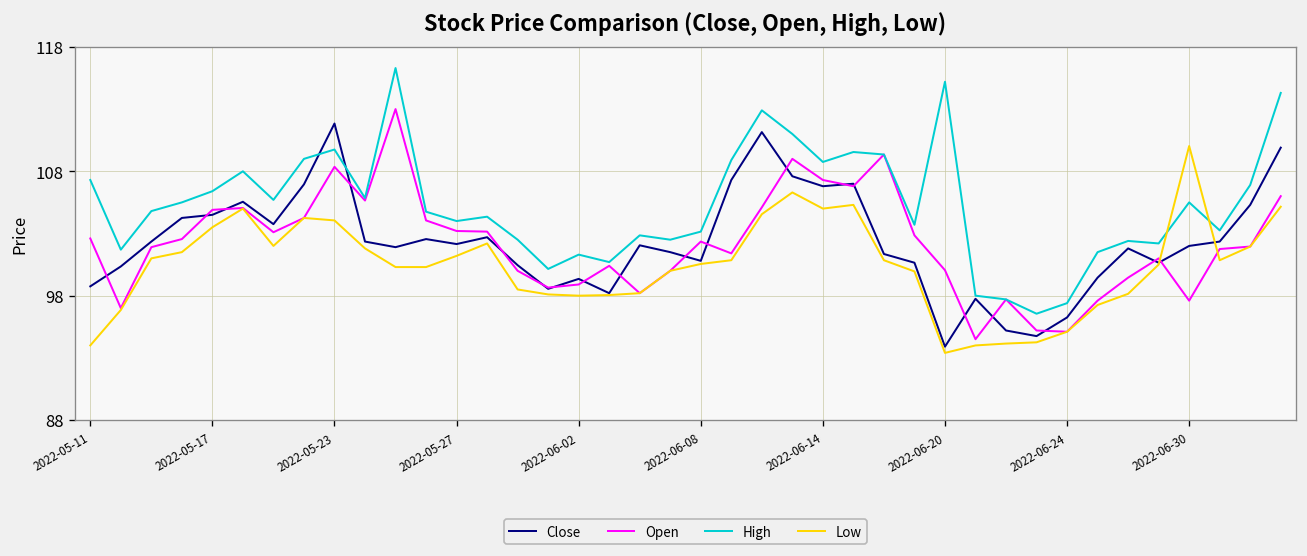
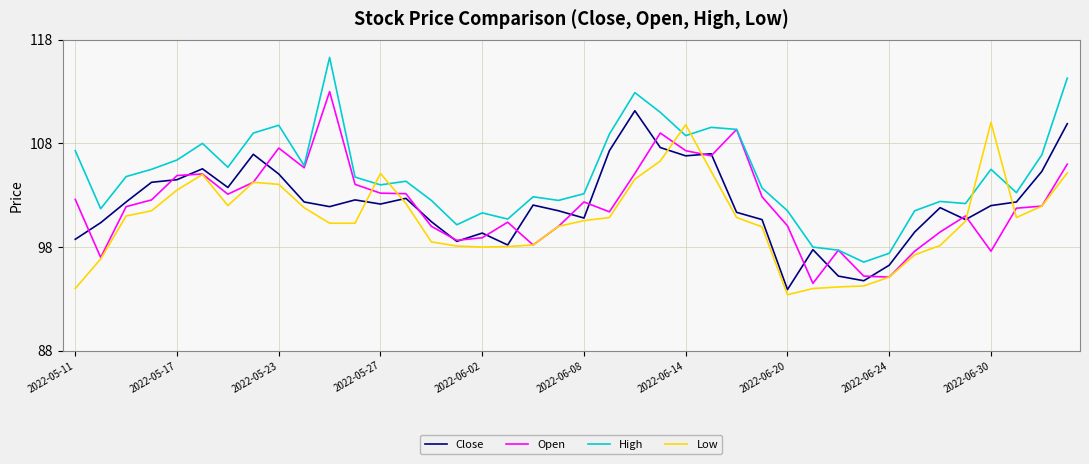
  {
    "Close": {
      "2022-05-11": 98.8,
      "2022-05-17": 104.5,
-     "2022-05-23": 111.8,
+     "2022-05-23": 105.1,
      "2022-05-27": 102.2,
      "2022-06-02": 99.4,
      "2022-06-08": 100.8,
      "2022-06-14": 106.8,
      "2022-06-20": 93.9,
      "2022-06-24": 96.3,
      "2022-06-30": 102.0
    },
    "Open": {
      "2022-05-11": 102.6,
      "2022-05-17": 104.9,
-     "2022-05-23": 108.4,
+     "2022-05-23": 107.6,
      "2022-05-27": 103.2,
      "2022-06-02": 98.9,
      "2022-06-08": 102.4,
      "2022-06-14": 107.3,
      "2022-06-20": 100.1,
      "2022-06-30": 97.6
    },
    "High": {
      "2022-05-11": 107.3,
      "2022-05-17": 106.4,
      "2022-05-23": 109.8,
      "2022-05-27": 104.0,
      "2022-06-02": 101.3,
      "2022-06-08": 103.2,
      "2022-06-14": 108.8,
-     "2022-06-20": 115.2,
+     "2022-06-20": 101.5,
      "2022-06-24": 97.4,
      "2022-06-30": 105.5
    },
    "Low": {
      "2022-05-11": 94.0,
      "2022-05-17": 103.5,
      "2022-05-23": 104.1,
-     "2022-05-27": 101.2,
+     "2022-05-27": 105.1,
      "2022-06-02": 98.0,
      "2022-06-08": 100.6,
-     "2022-06-14": 105.0,
+     "2022-06-14": 109.8,
      "2022-06-20": 93.4,
      "2022-06-30": 110.0
    }
  }
